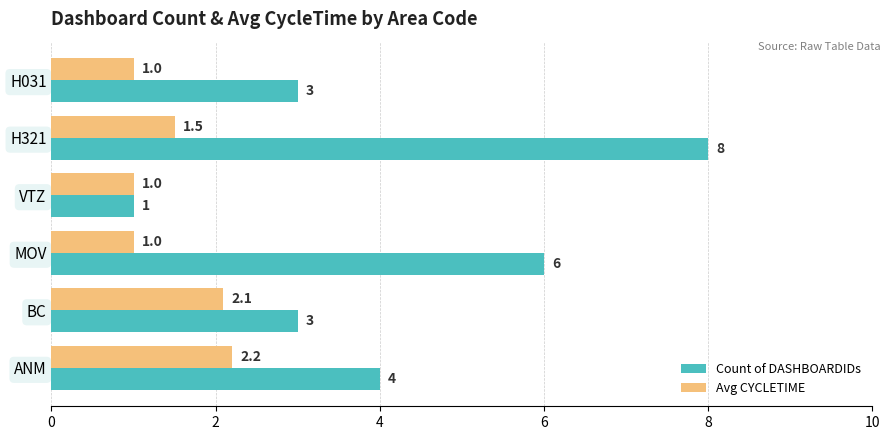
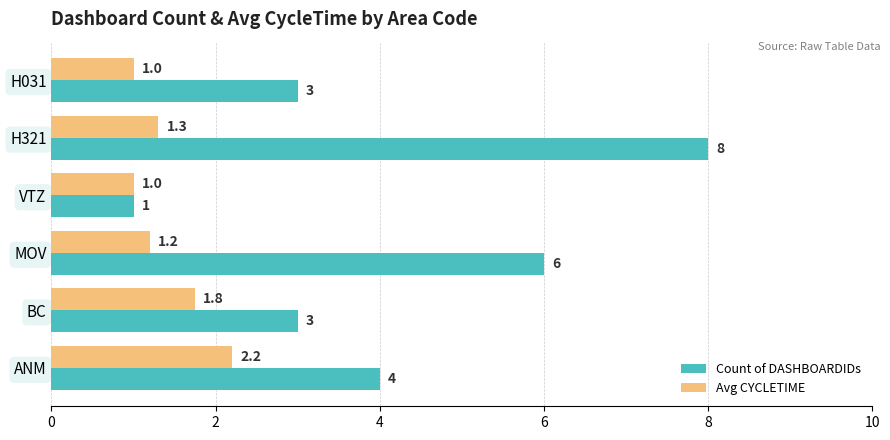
  {
    "Count of DASHBOARDIDs": {
      "H031": 3,
      "H321": 8,
      "VTZ": 1,
      "MOV": 6,
      "BC": 3,
      "ANM": 4
    },
    "Avg CYCLETIME": {
      "H031": 1.0,
-     "H321": 1.5,
+     "H321": 1.3,
      "VTZ": 1.0,
-     "MOV": 1.0,
-     "BC": 2.1,
+     "MOV": 1.2,
+     "BC": 1.8,
      "ANM": 2.2
    }
  }
